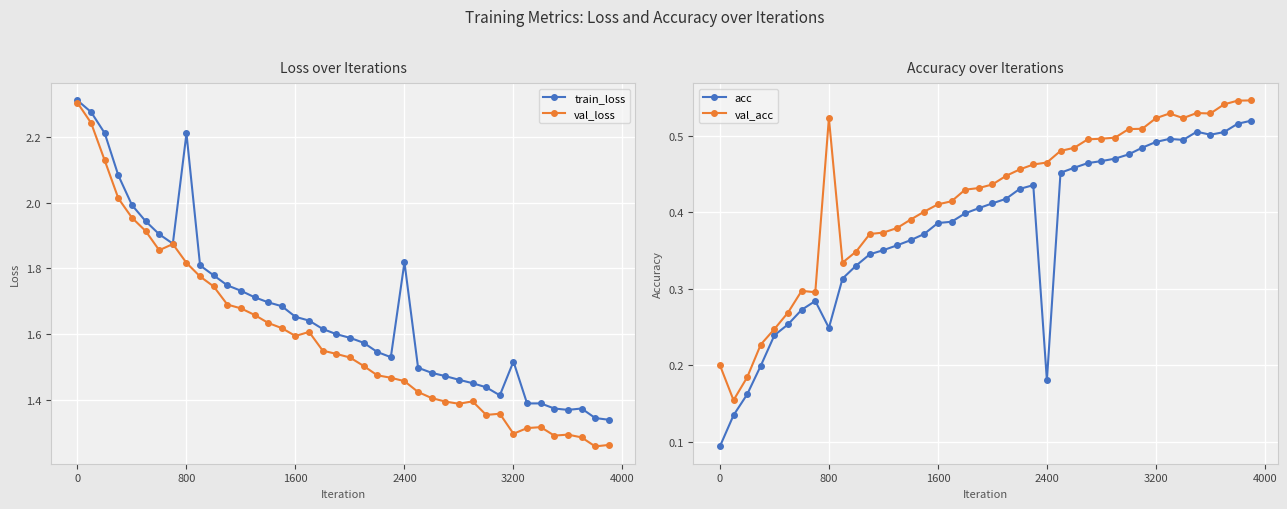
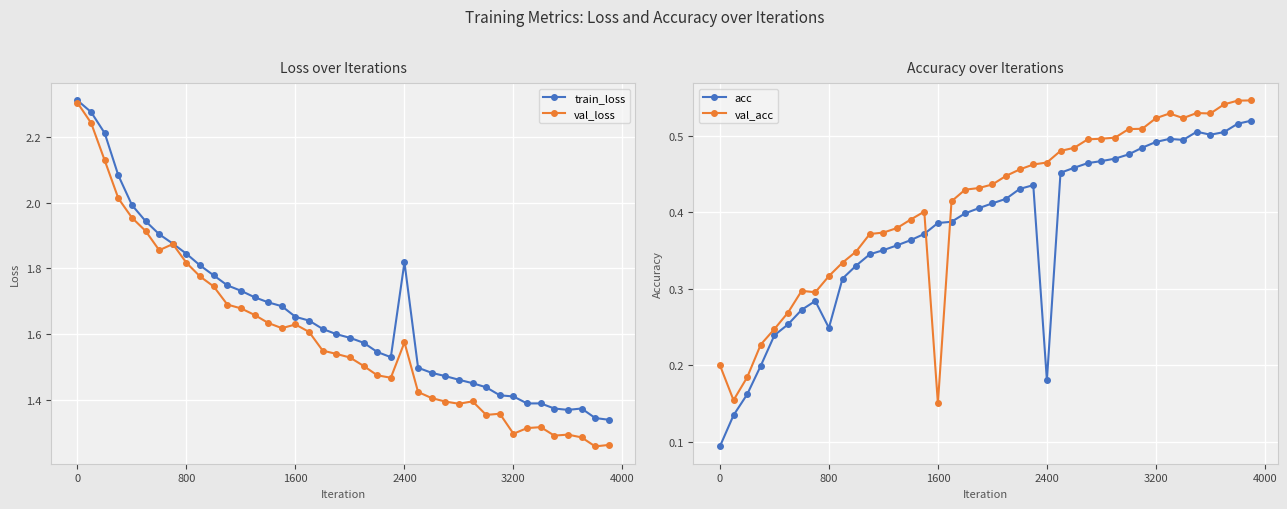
  {
    "Loss over Iterations": {
      "train_loss": {
-       "800": 2.21,
+       "800": 1.84,
        "1600": 1.65,
        "2400": 1.82,
-       "3200": 1.52
+       "3200": 1.41
      },
      "val_loss": {
        "800": 1.82,
-       "1600": 1.60,
-       "2400": 1.46,
+       "1600": 1.63,
+       "2400": 1.58,
        "3200": 1.30
      }
    },
    "Accuracy over Iterations": {
      "acc": {
        "0": 0.09,
        "800": 0.25,
        "1600": 0.39,
        "2400": 0.18,
        "3200": 0.49
      },
      "val_acc": {
        "0": 0.20,
-       "800": 0.52,
-       "1600": 0.41,
+       "800": 0.32,
+       "1600": 0.15,
        "2400": 0.47,
        "3200": 0.52
      }
    }
  }
